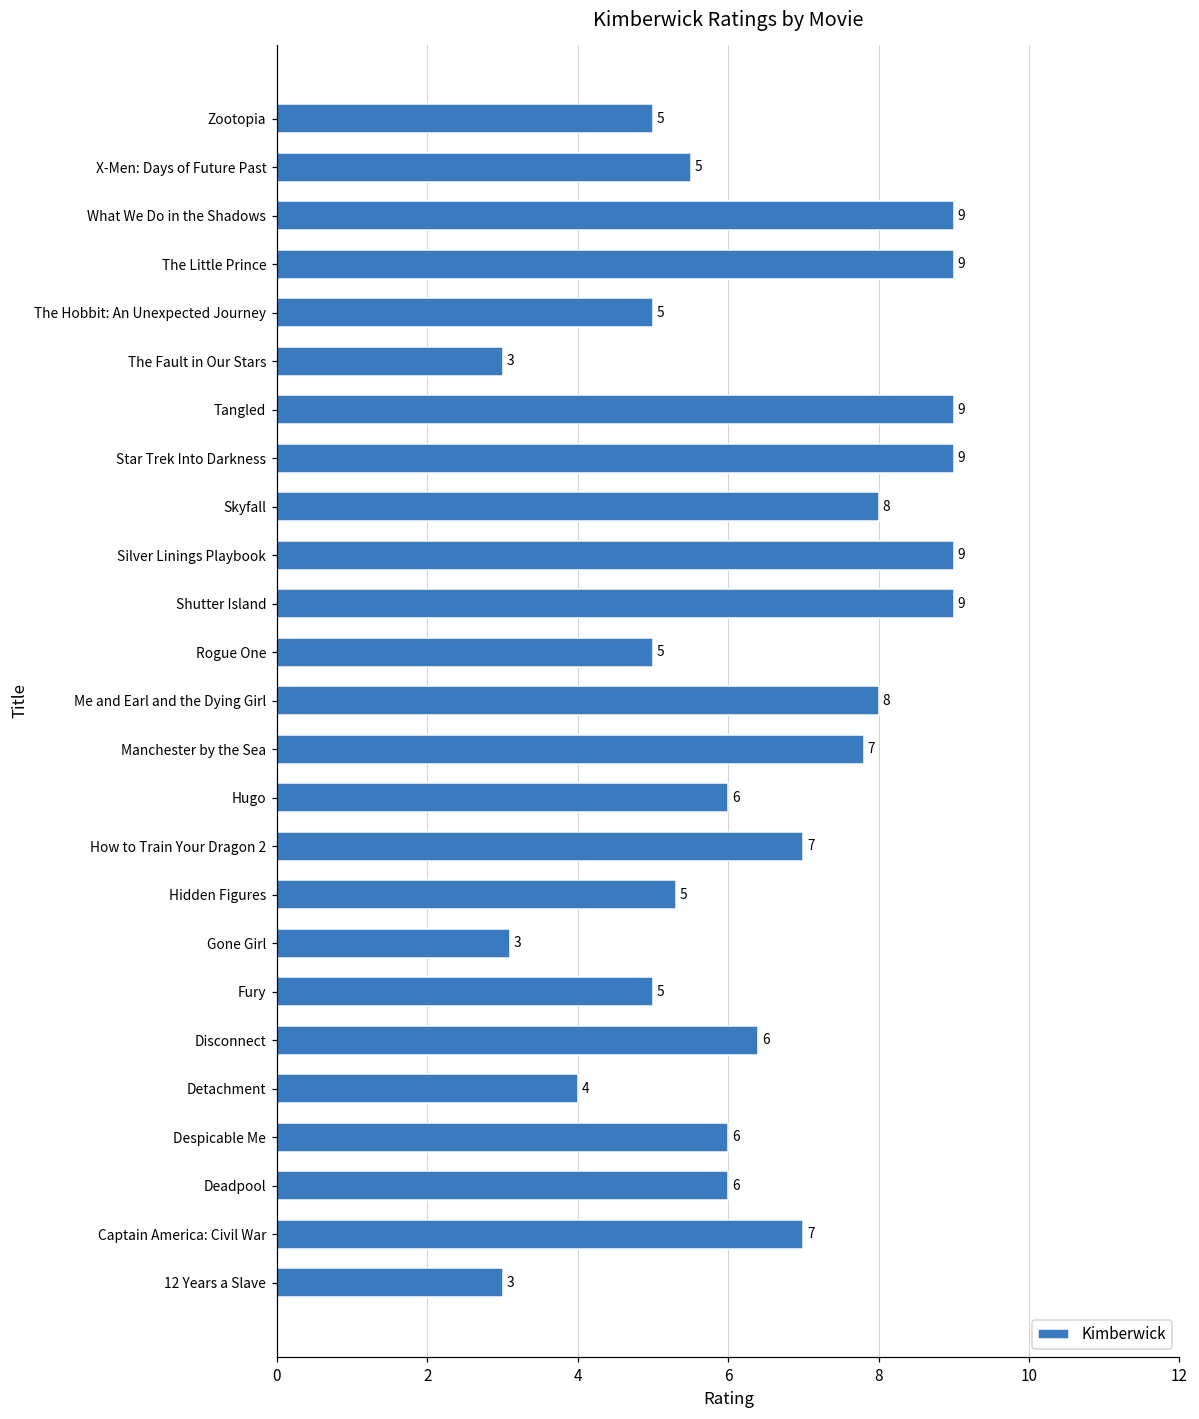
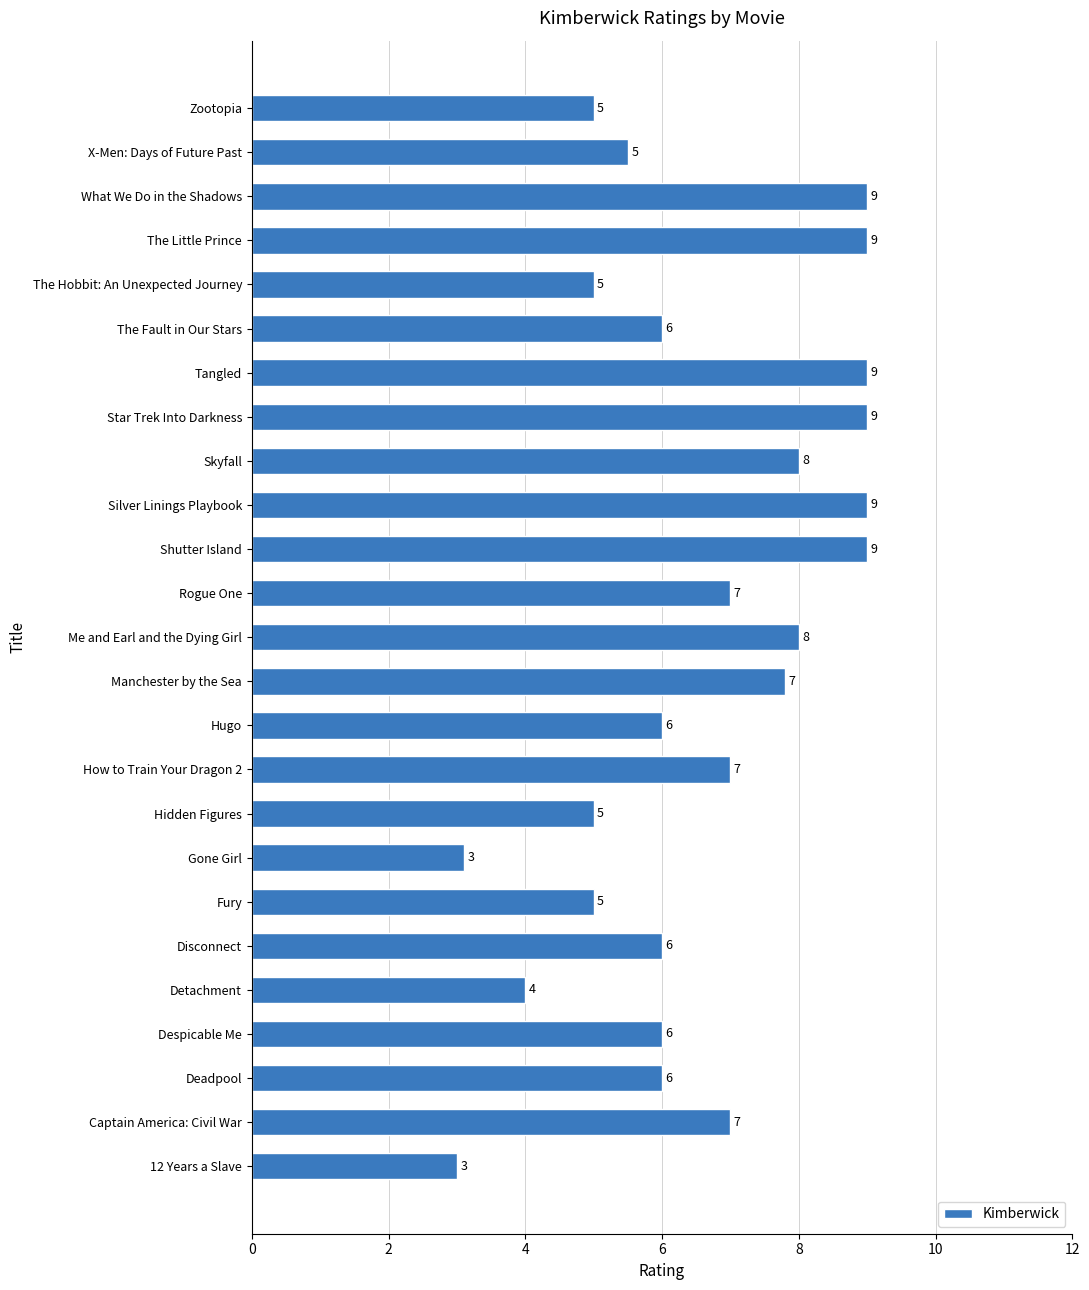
  {
    "Zootopia": 5,
    "X-Men: Days of Future Past": 5,
    "What We Do in the Shadows": 9,
    "The Little Prince": 9,
    "The Hobbit: An Unexpected Journey": 5,
-   "The Fault in Our Stars": 3,
+   "The Fault in Our Stars": 6,
    "Tangled": 9,
    "Star Trek Into Darkness": 9,
    "Skyfall": 8,
    "Silver Linings Playbook": 9,
    "Shutter Island": 9,
-   "Rogue One": 5,
+   "Rogue One": 7,
    "Me and Earl and the Dying Girl": 8,
    "Hugo": 6,
    "How to Train Your Dragon 2": 7,
-   "Hidden Figures": 5.3,
+   "Hidden Figures": 5.0,
    "Gone Girl": 3,
    "Fury": 5,
-   "Disconnect": 6.4,
+   "Disconnect": 6.0,
    "Detachment": 4,
    "Despicable Me": 6,
    "Deadpool": 6,
    "Captain America: Civil War": 7,
    "12 Years a Slave": 3
  }
